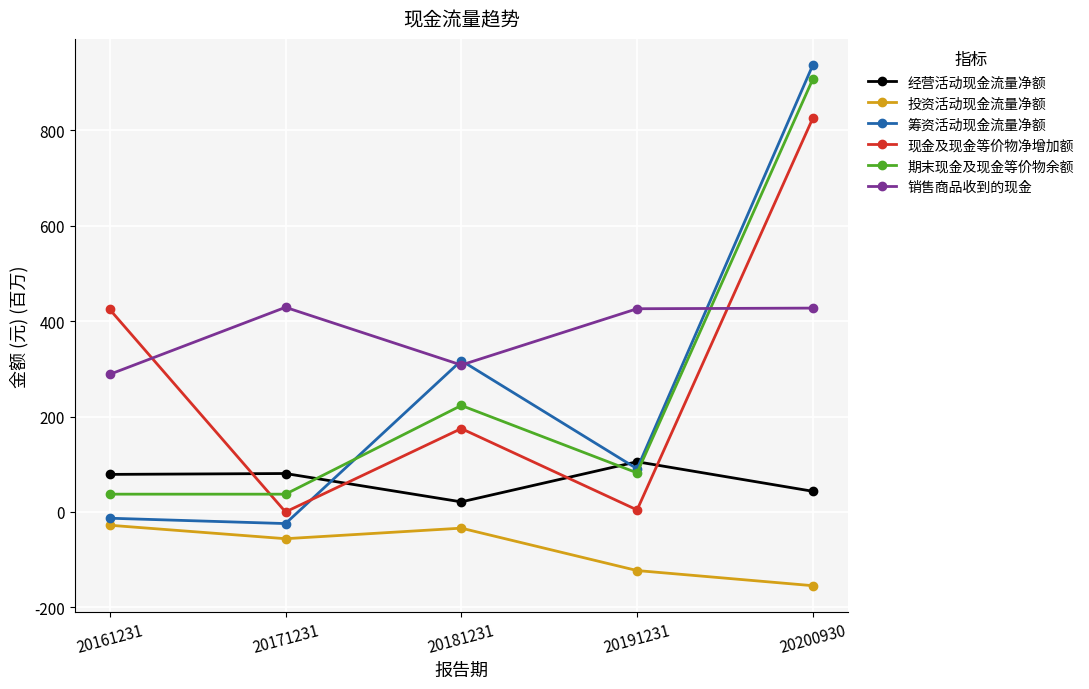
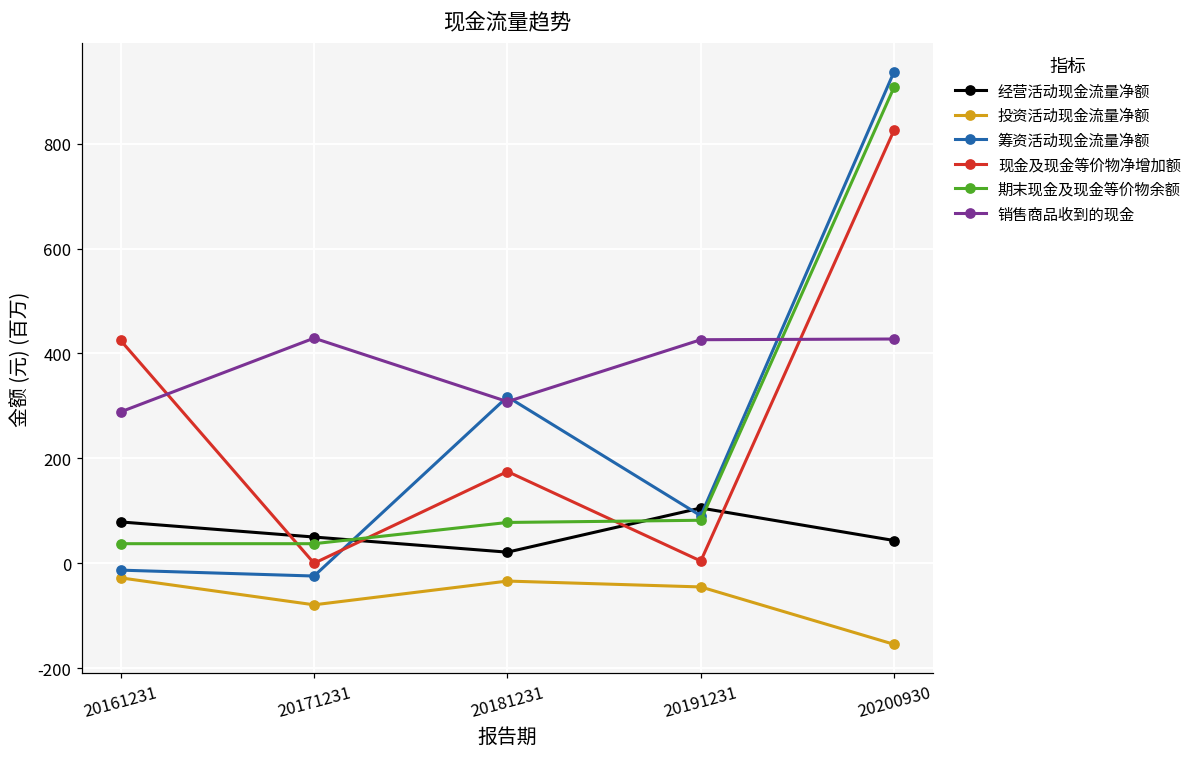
  {
    "经营活动现金流量净额": {
      "20161231": 80,
-     "20171231": 80,
+     "20171231": 50,
      "20181231": 20,
      "20191231": 110,
      "20200930": 40
    },
    "投资活动现金流量净额": {
      "20161231": -30,
-     "20171231": -60,
+     "20171231": -80,
      "20181231": -30,
-     "20191231": -120,
+     "20191231": -50,
      "20200930": -150
    },
    "筹资活动现金流量净额": {
      "20161231": -10,
      "20171231": -20,
      "20181231": 320,
      "20191231": 90,
      "20200930": 940
    },
    "现金及现金等价物净增加额": {
      "20161231": 420,
      "20171231": 0,
      "20181231": 170,
      "20191231": 0,
      "20200930": 830
    },
    "期末现金及现金等价物余额": {
      "20161231": 40,
      "20171231": 40,
-     "20181231": 220,
+     "20181231": 80,
      "20191231": 80,
      "20200930": 910
    },
    "销售商品收到的现金": {
      "20161231": 290,
      "20171231": 430,
      "20181231": 310,
      "20191231": 430,
      "20200930": 430
    }
  }
